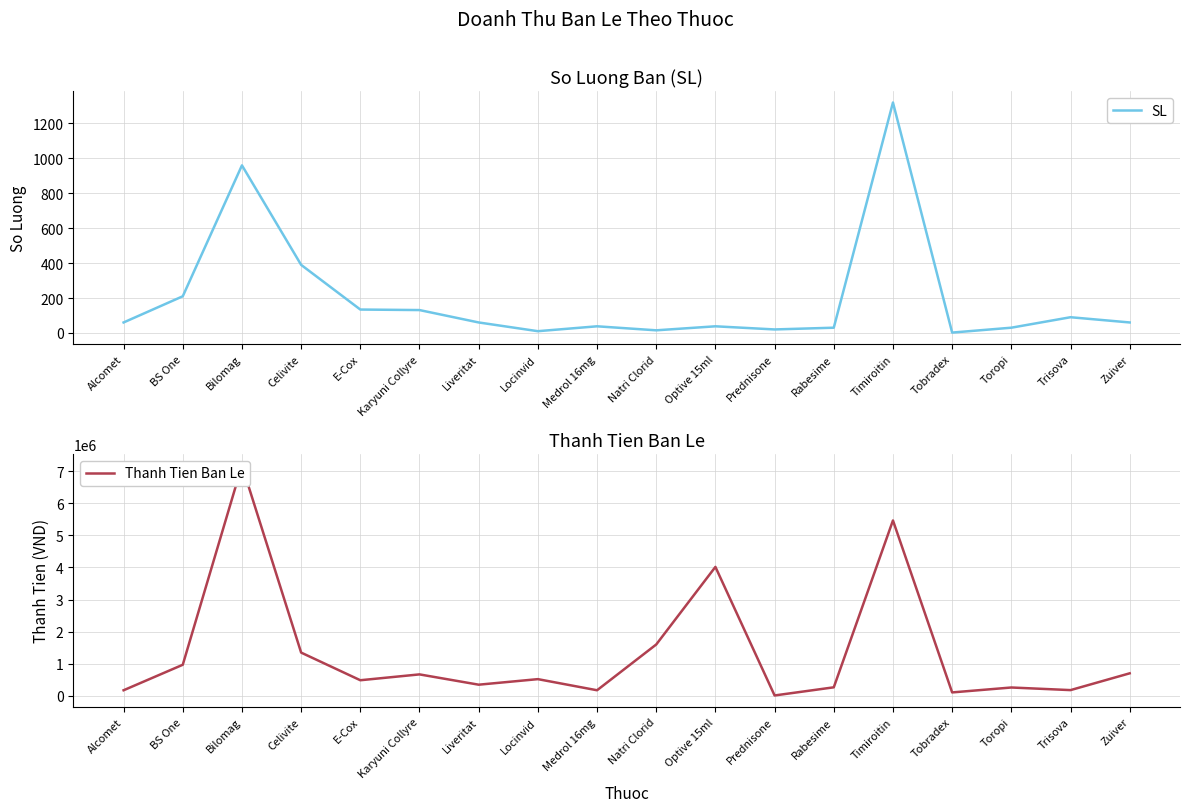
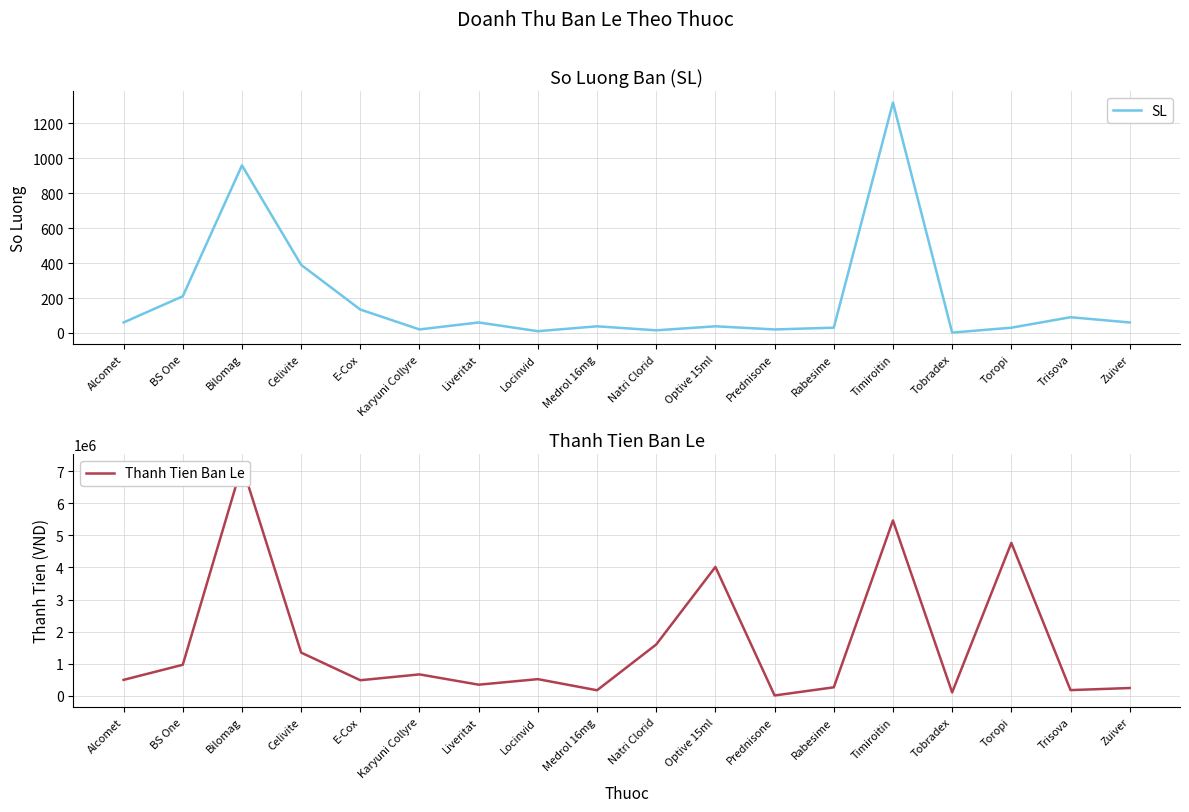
  {
    "So Luong Ban (SL)": {
      "Alcomet": 60,
      "BS One": 210,
      "Bilomag": 960,
      "Celivite": 390,
      "E-Cox": 130,
-     "Karyuni Collyre": 130,
+     "Karyuni Collyre": 20,
      "Liveritat": 60,
      "Locinvid": 10,
      "Medrol 16mg": 40,
      "Natri Clorid": 20,
      "Optive 15ml": 40,
      "Prednisone": 20,
      "Rabesime": 30,
      "Timiroitin": 1320,
      "Tobradex": 0,
      "Toropi": 30,
      "Trisova": 90,
      "Zuiver": 60
    },
    "Thanh Tien Ban Le": {
-     "Alcomet": 200000,
+     "Alcomet": 500000,
      "BS One": 1000000,
      "Celivite": 1300000,
      "E-Cox": 500000,
      "Karyuni Collyre": 700000,
      "Liveritat": 300000,
      "Locinvid": 500000,
      "Medrol 16mg": 200000,
      "Natri Clorid": 1600000,
      "Optive 15ml": 4000000,
      "Prednisone": 0,
      "Rabesime": 300000,
      "Timiroitin": 5500000,
      "Tobradex": 100000,
-     "Toropi": 300000,
+     "Toropi": 4800000,
      "Trisova": 200000,
-     "Zuiver": 700000
+     "Zuiver": 200000
    }
  }
